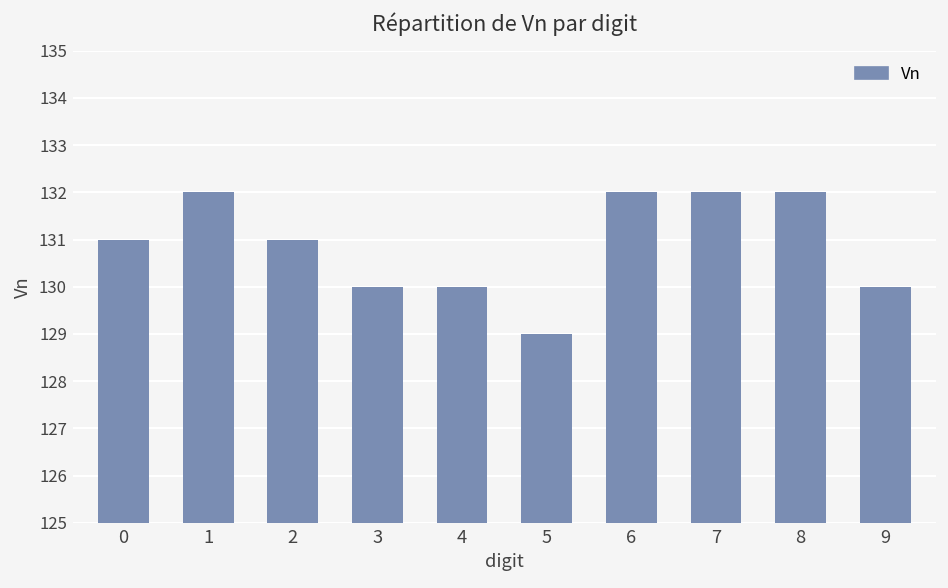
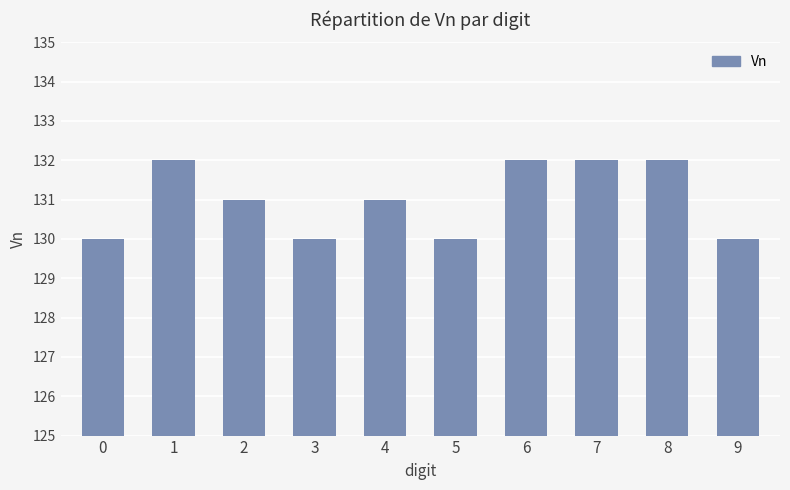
  {
-   "0": 131,
+   "0": 130,
    "1": 132,
    "2": 131,
    "3": 130,
-   "4": 130,
-   "5": 129,
+   "4": 131,
+   "5": 130,
    "6": 132,
    "7": 132,
    "8": 132,
    "9": 130
  }
